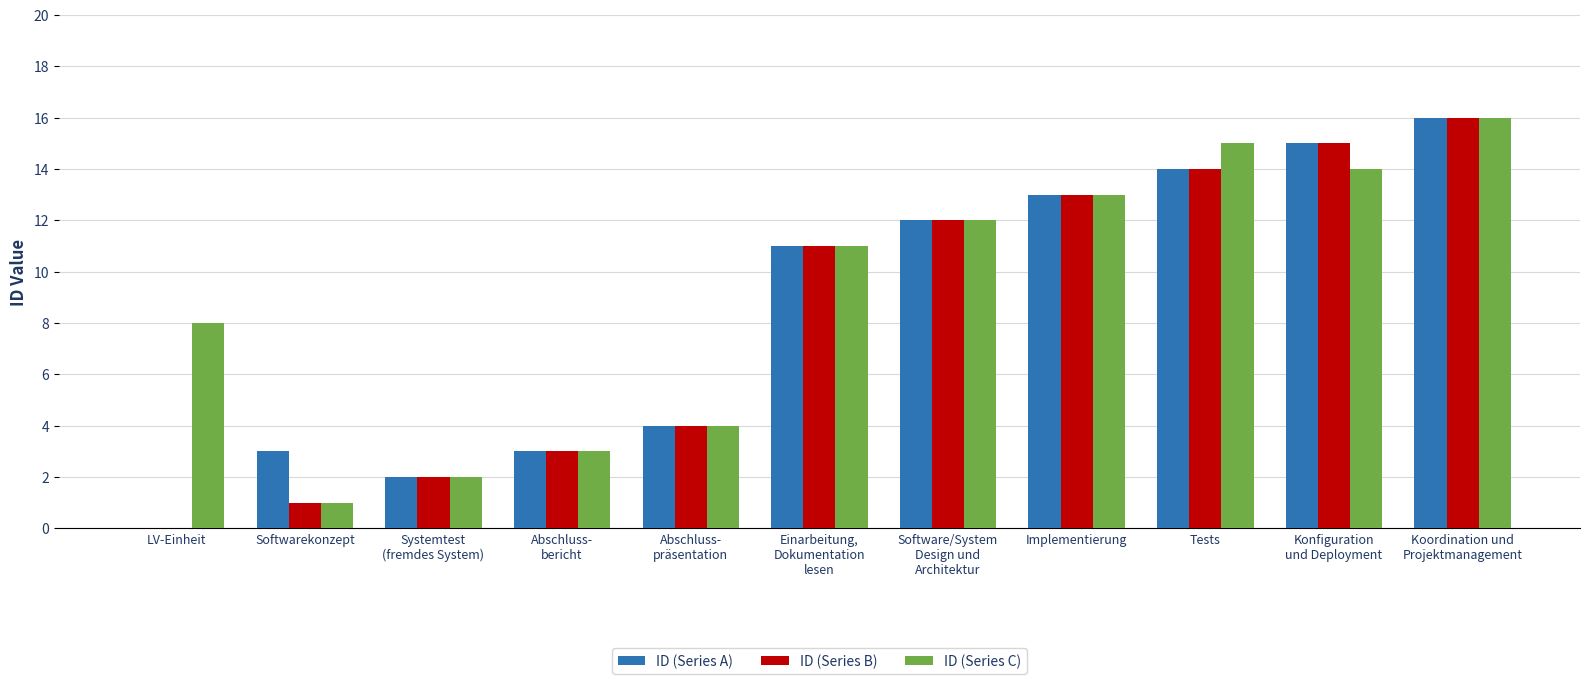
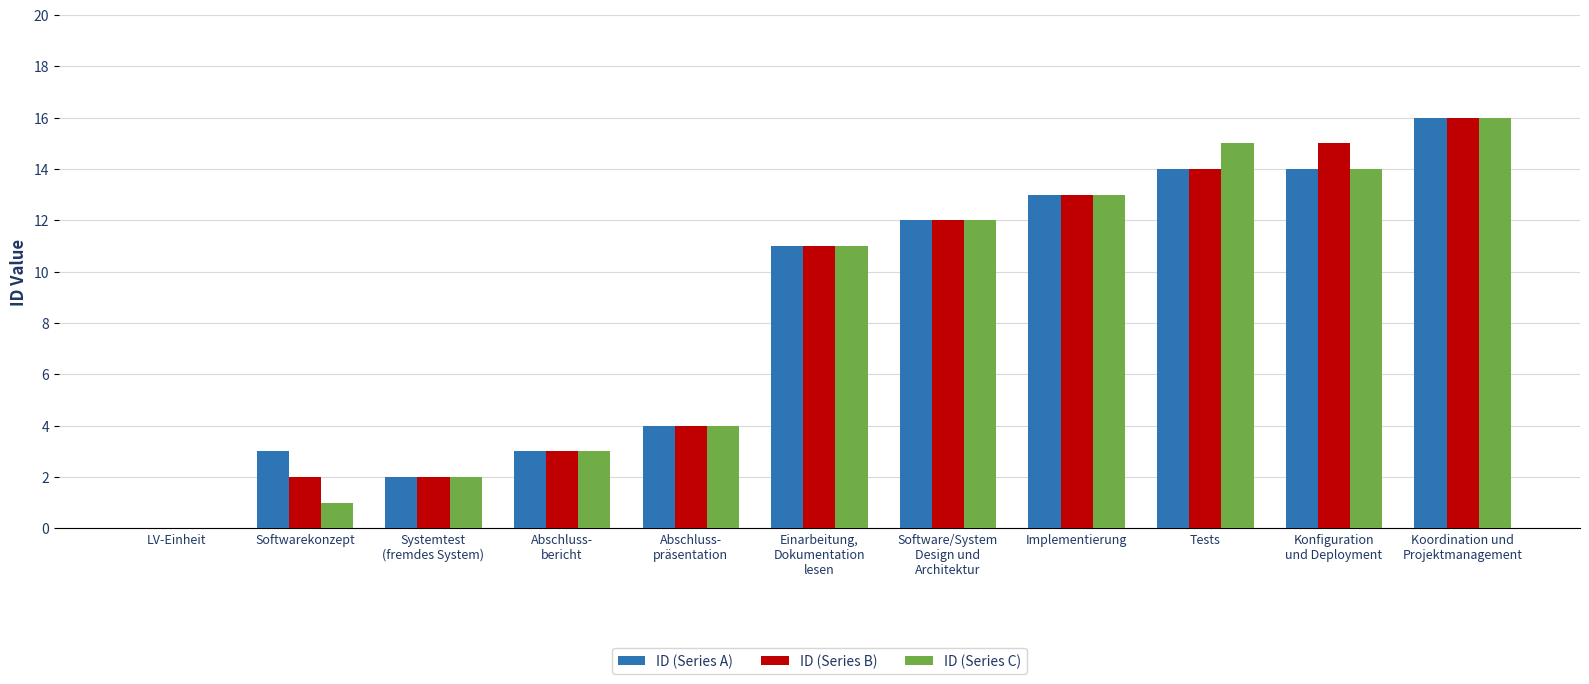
  {
    "ID (Series A)": {
      "LV-Einheit": 0,
      "Softwarekonzept": 3,
      "Systemtest (fremdes System)": 2,
      "Abschluss- bericht": 3,
      "Abschluss- präsentation": 4,
      "Einarbeitung, Dokumentation lesen": 11,
      "Software/System Design und Architektur": 12,
      "Implementierung": 13,
      "Tests": 14,
-     "Konfiguration und Deployment": 15,
+     "Konfiguration und Deployment": 14,
      "Koordination und Projektmanagement": 16
    },
    "ID (Series B)": {
      "LV-Einheit": 0,
-     "Softwarekonzept": 1,
+     "Softwarekonzept": 2,
      "Systemtest (fremdes System)": 2,
      "Abschluss- bericht": 3,
      "Abschluss- präsentation": 4,
      "Einarbeitung, Dokumentation lesen": 11,
      "Software/System Design und Architektur": 12,
      "Implementierung": 13,
      "Tests": 14,
      "Konfiguration und Deployment": 15,
      "Koordination und Projektmanagement": 16
    },
    "ID (Series C)": {
-     "LV-Einheit": 8,
+     "LV-Einheit": 0,
      "Softwarekonzept": 1,
      "Systemtest (fremdes System)": 2,
      "Abschluss- bericht": 3,
      "Abschluss- präsentation": 4,
      "Einarbeitung, Dokumentation lesen": 11,
      "Software/System Design und Architektur": 12,
      "Implementierung": 13,
      "Tests": 15,
      "Konfiguration und Deployment": 14,
      "Koordination und Projektmanagement": 16
    }
  }
